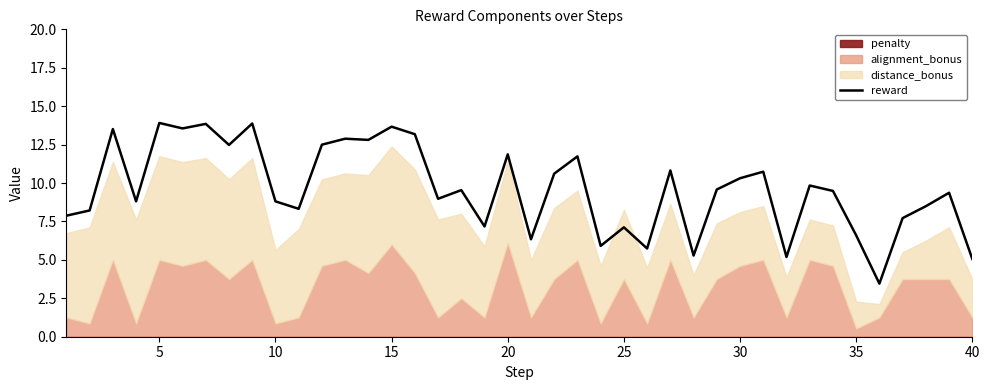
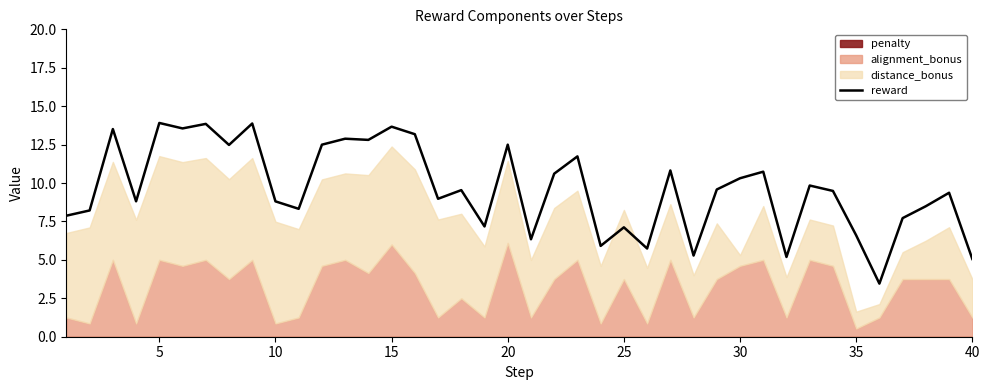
  {
    "reward": {
      "5": 13.9,
      "10": 8.8,
      "15": 13.7,
-     "20": 11.9,
+     "20": 12.5,
      "25": 7.1,
      "30": 10.3,
      "35": 6.6,
      "40": 5.1
    },
    "penalty": {
      "5": 0.0,
      "10": 0.0,
      "15": 0.0,
      "20": 0.0,
      "25": 0.0,
      "30": 0.0,
      "35": 0.0,
      "40": 0.0
    },
    "alignment_bonus": {
      "5": 5.0,
      "10": 0.9,
      "15": 6.0,
      "20": 6.1,
      "25": 3.8,
      "30": 4.6,
      "35": 0.5,
      "40": 1.3
    },
    "distance_bonus": {
      "5": 6.8,
-     "10": 4.8,
+     "10": 6.6,
      "15": 6.4,
      "20": 5.3,
      "25": 4.5,
-     "30": 3.5,
-     "35": 1.8,
+     "30": 0.7,
+     "35": 1.1,
      "40": 2.5
    }
  }
